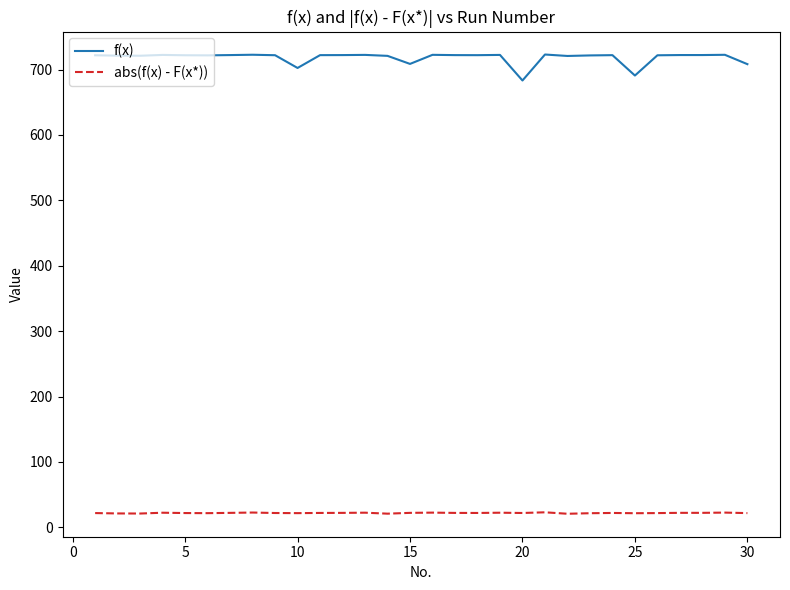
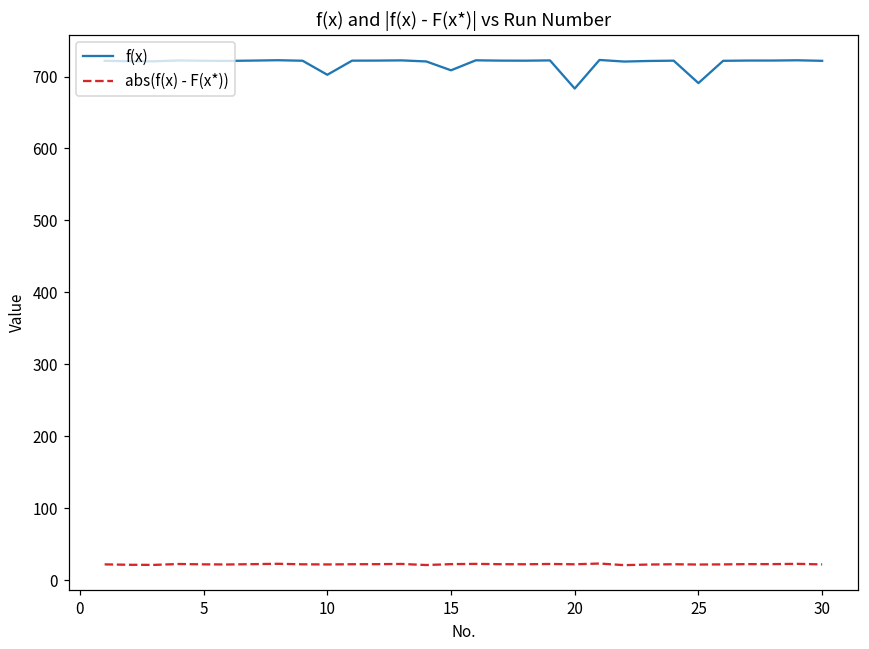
  {
    "f(x)": {
      "10": 700,
      "15": 710,
      "20": 680,
      "25": 690,
-     "30": 710
+     "30": 720
    },
    "abs(f(x) - F(x*))": {
      "5": 20,
      "10": 20,
      "15": 20,
      "20": 20,
      "25": 20,
      "30": 20
    }
  }
